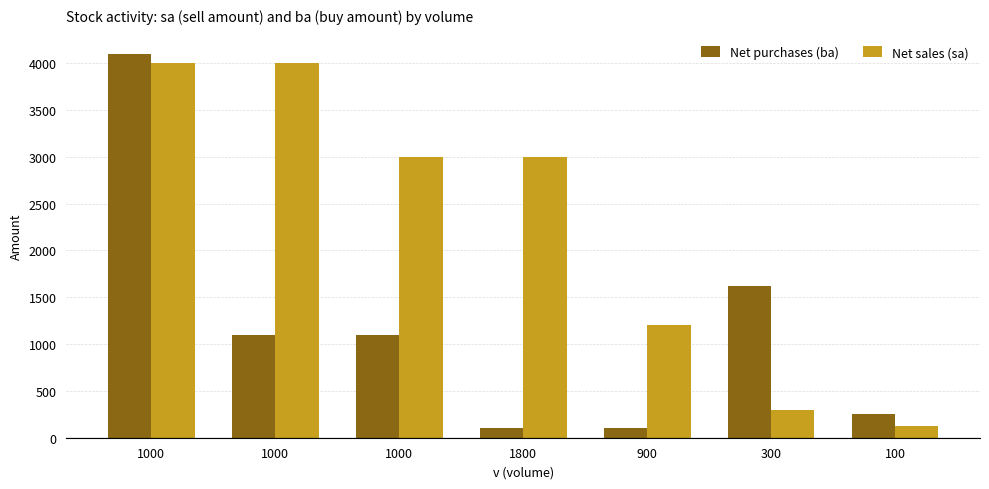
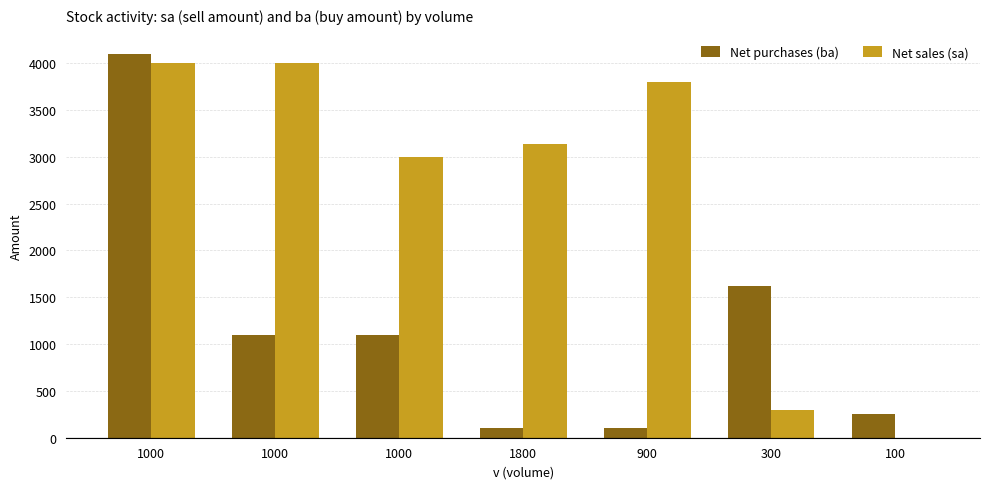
  {
    "Net purchases (ba)": {
      "1800": 100,
      "900": 100,
      "300": 1600,
      "100": 200
    },
    "Net sales (sa)": {
-     "1800": 3000,
-     "900": 1200,
+     "1800": 3100,
+     "900": 3800,
      "300": 300,
-     "100": 100
+     "100": 0
    }
  }
